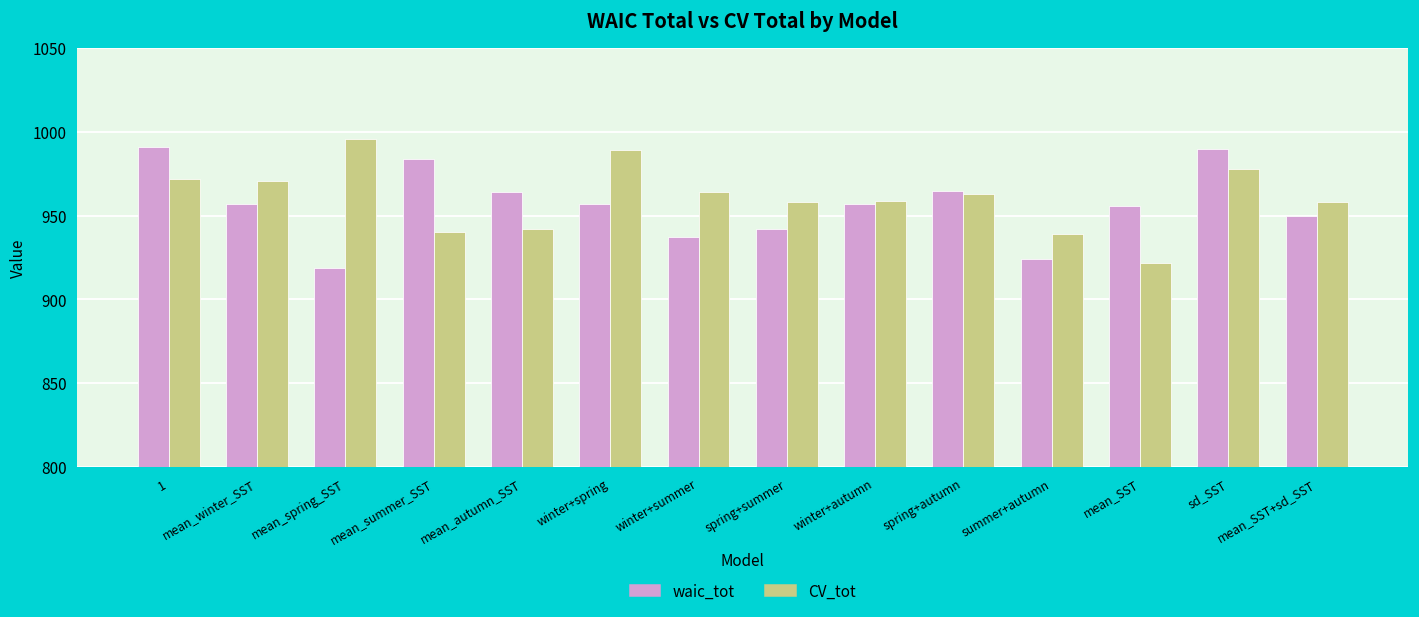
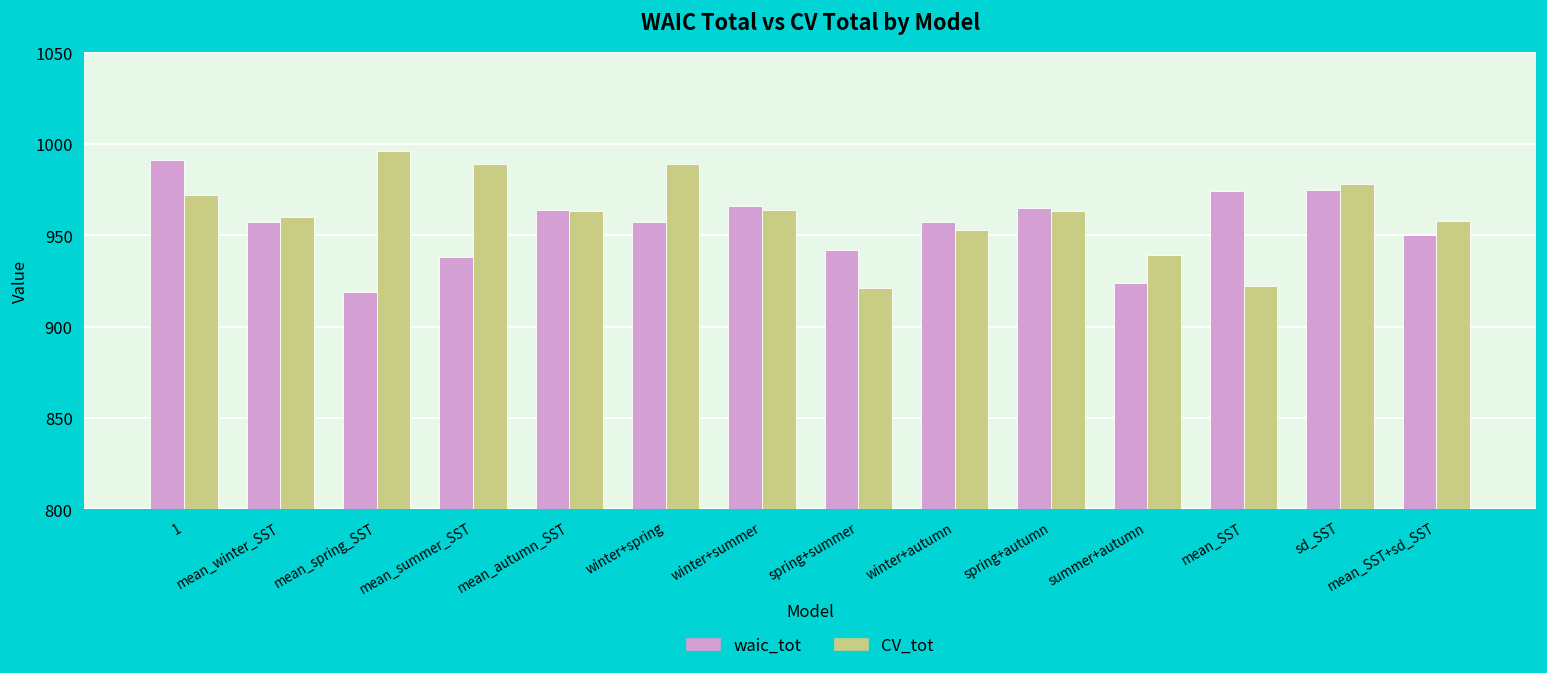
  {
    "waic_tot": {
      "1": 991,
      "mean_winter_SST": 957,
      "mean_spring_SST": 919,
-     "mean_summer_SST": 984,
+     "mean_summer_SST": 938,
      "mean_autumn_SST": 964,
      "winter+spring": 957,
-     "winter+summer": 937,
+     "winter+summer": 966,
      "spring+summer": 942,
      "winter+autumn": 957,
      "spring+autumn": 965,
      "summer+autumn": 924,
-     "mean_SST": 956,
-     "sd_SST": 990,
+     "mean_SST": 974,
+     "sd_SST": 975,
      "mean_SST+sd_SST": 950
    },
    "CV_tot": {
      "1": 972,
-     "mean_winter_SST": 971,
+     "mean_winter_SST": 960,
      "mean_spring_SST": 996,
-     "mean_summer_SST": 940,
-     "mean_autumn_SST": 942,
+     "mean_summer_SST": 989,
+     "mean_autumn_SST": 963,
      "winter+spring": 989,
      "winter+summer": 964,
-     "spring+summer": 958,
-     "winter+autumn": 959,
+     "spring+summer": 921,
+     "winter+autumn": 953,
      "spring+autumn": 963,
      "summer+autumn": 939,
      "mean_SST": 922,
      "sd_SST": 978,
      "mean_SST+sd_SST": 958
    }
  }
